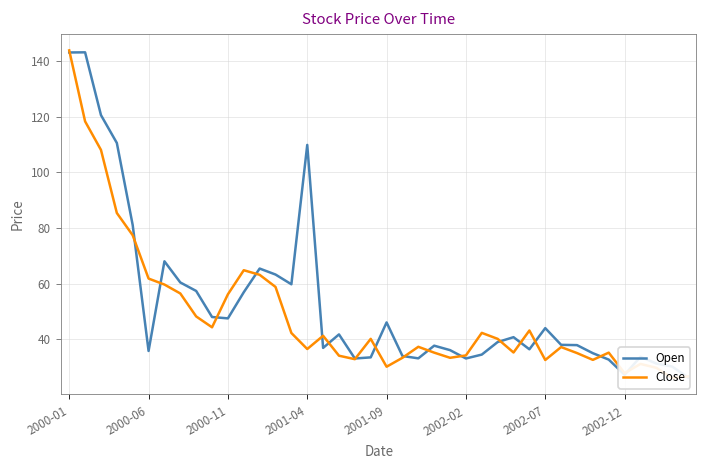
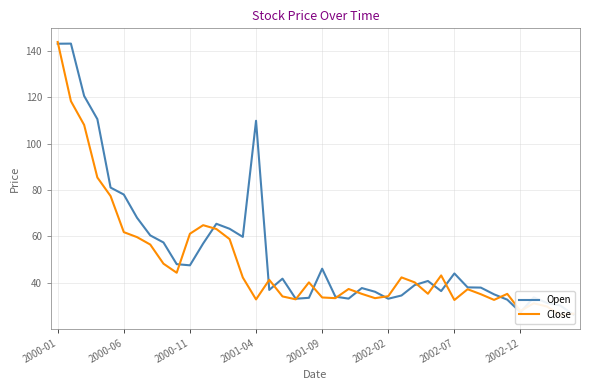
  {
    "Open": {
-     "2000-06": 36,
+     "2000-06": 78,
      "2000-11": 48,
      "2001-04": 110,
      "2001-09": 46,
      "2002-07": 44
    },
    "Close": {
      "2000-06": 62,
-     "2000-11": 56,
-     "2001-04": 37,
-     "2001-09": 30,
+     "2000-11": 61,
+     "2001-04": 33,
+     "2001-09": 34,
      "2002-07": 33
    }
  }
